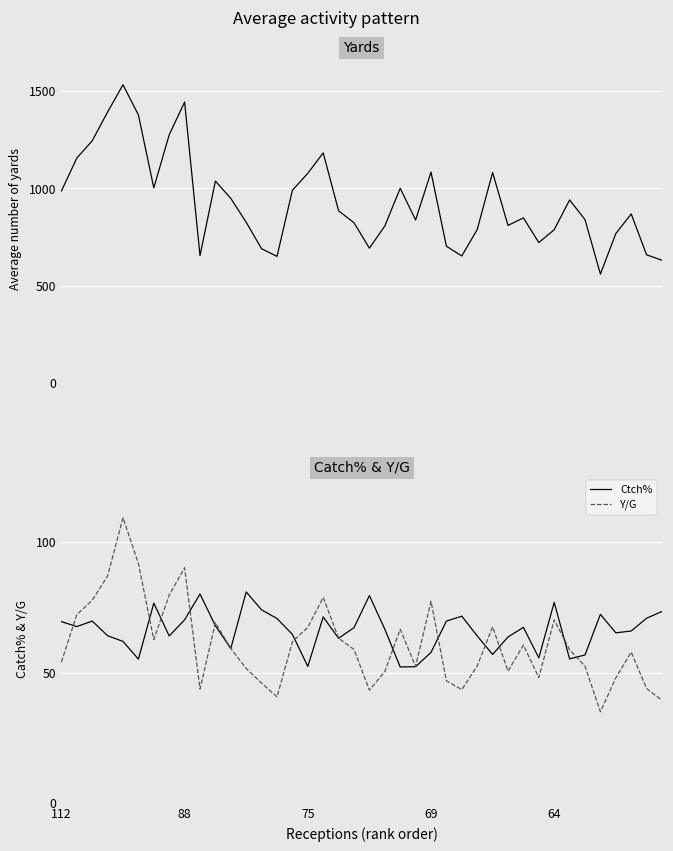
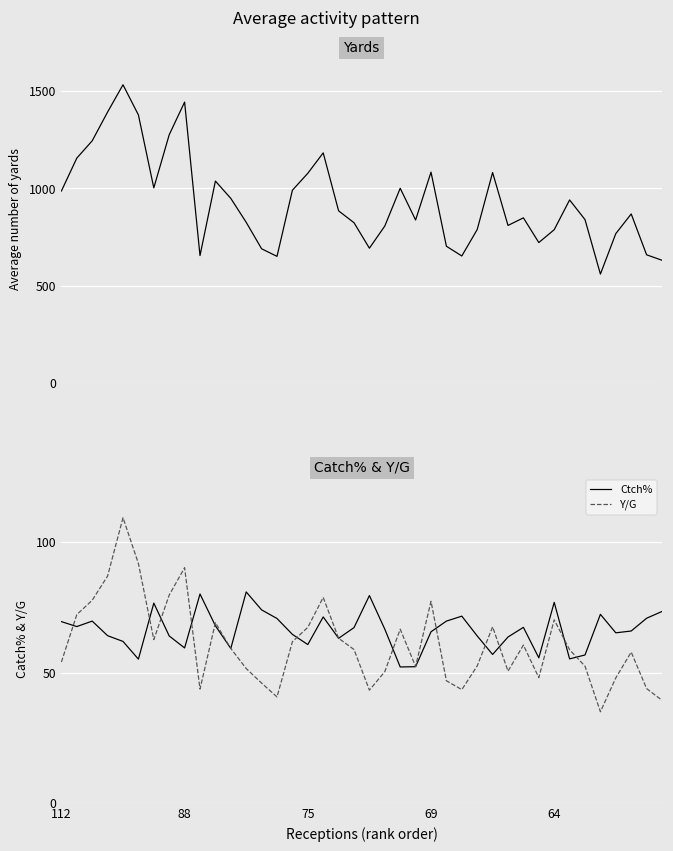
  {
    "Catch% & Y/G": {
      "Ctch%": {
        "112": 70,
-       "88": 70,
-       "75": 52,
-       "69": 58,
+       "88": 60,
+       "75": 61,
+       "69": 66,
        "64": 77
      },
      "Y/G": {
        "112": 54,
        "88": 90,
        "75": 67,
        "69": 77,
        "64": 70
      }
    }
  }
